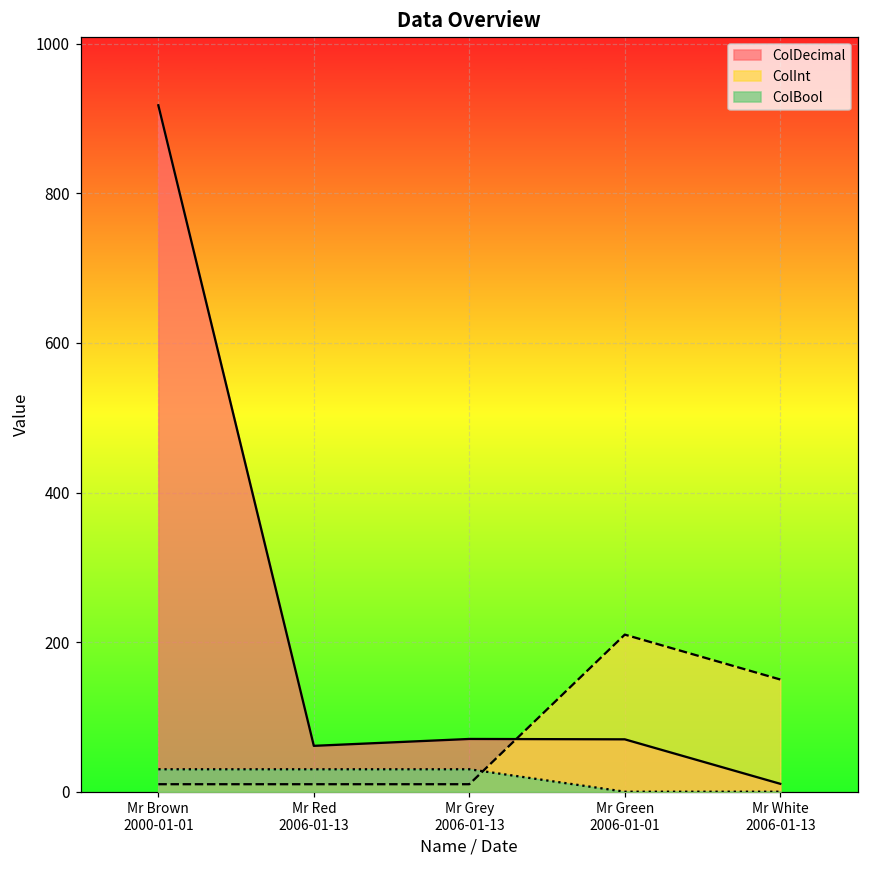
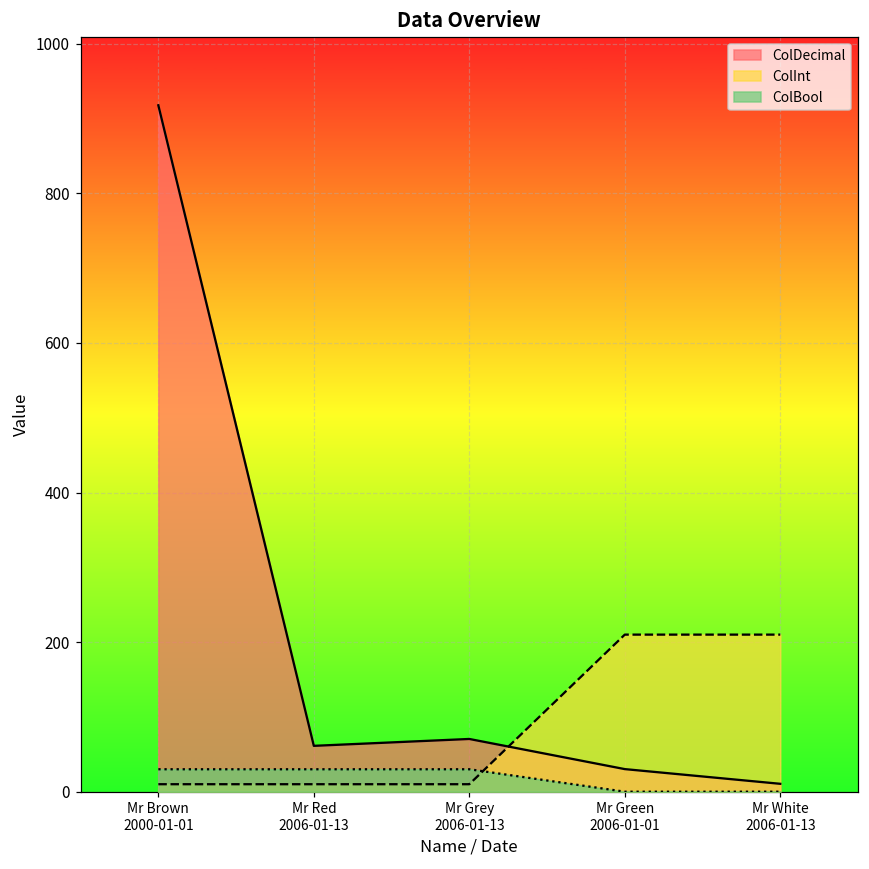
  {
    "ColDecimal": {
      "Mr Brown 2000-01-01": 920,
      "Mr Red 2006-01-13": 60,
      "Mr Grey 2006-01-13": 70,
-     "Mr Green 2006-01-01": 70,
+     "Mr Green 2006-01-01": 30,
      "Mr White 2006-01-13": 10
    },
    "ColInt": {
      "Mr Brown 2000-01-01": 10,
      "Mr Red 2006-01-13": 10,
      "Mr Grey 2006-01-13": 10,
      "Mr Green 2006-01-01": 210,
-     "Mr White 2006-01-13": 150
+     "Mr White 2006-01-13": 210
    },
    "ColBool": {
      "Mr Brown 2000-01-01": 30,
      "Mr Red 2006-01-13": 30,
      "Mr Grey 2006-01-13": 30,
      "Mr Green 2006-01-01": 0,
      "Mr White 2006-01-13": 0
    }
  }
